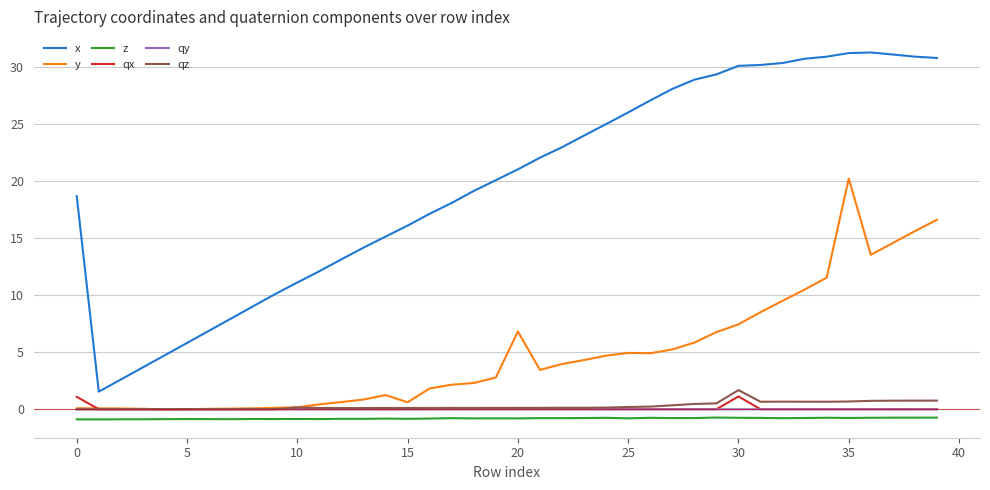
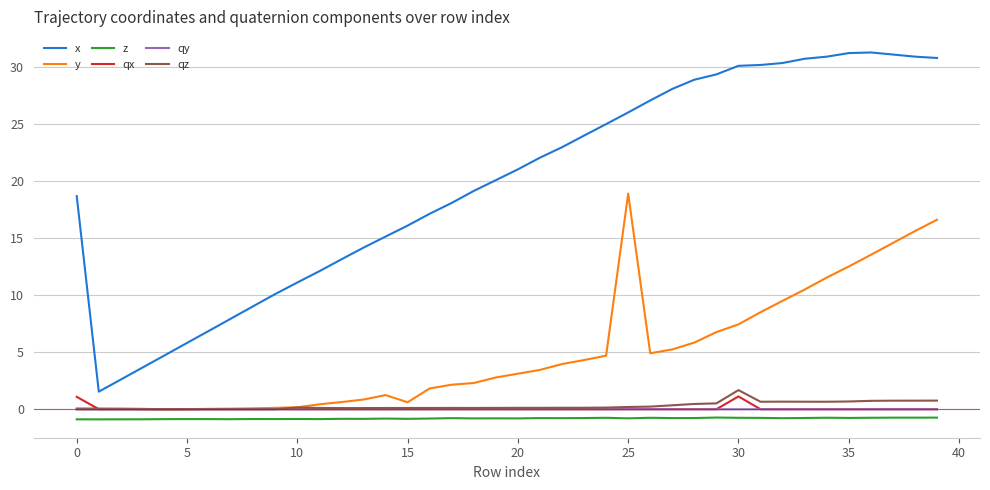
  {
    "x": {
      "0": 18.7,
      "5": 5.8,
      "10": 11.1,
      "15": 16.1,
      "20": 21.0,
      "25": 26.0,
      "30": 30.1,
      "35": 31.2
    },
    "y": {
      "15": 0.6,
-     "20": 6.8,
-     "25": 4.9,
+     "20": 3.1,
+     "25": 18.9,
      "30": 7.4,
-     "35": 20.2
+     "35": 12.5
    },
    "z": {
      "0": -0.9,
      "5": -0.9,
      "10": -0.9,
      "15": -0.8,
      "20": -0.8,
      "25": -0.8,
      "30": -0.7,
      "35": -0.8
    },
    "qx": {
      "0": 1.1,
      "30": 1.1
    },
    "qy": {
      "30": 0.0
    },
    "qz": {
      "30": 1.7,
      "35": 0.7
    }
  }
